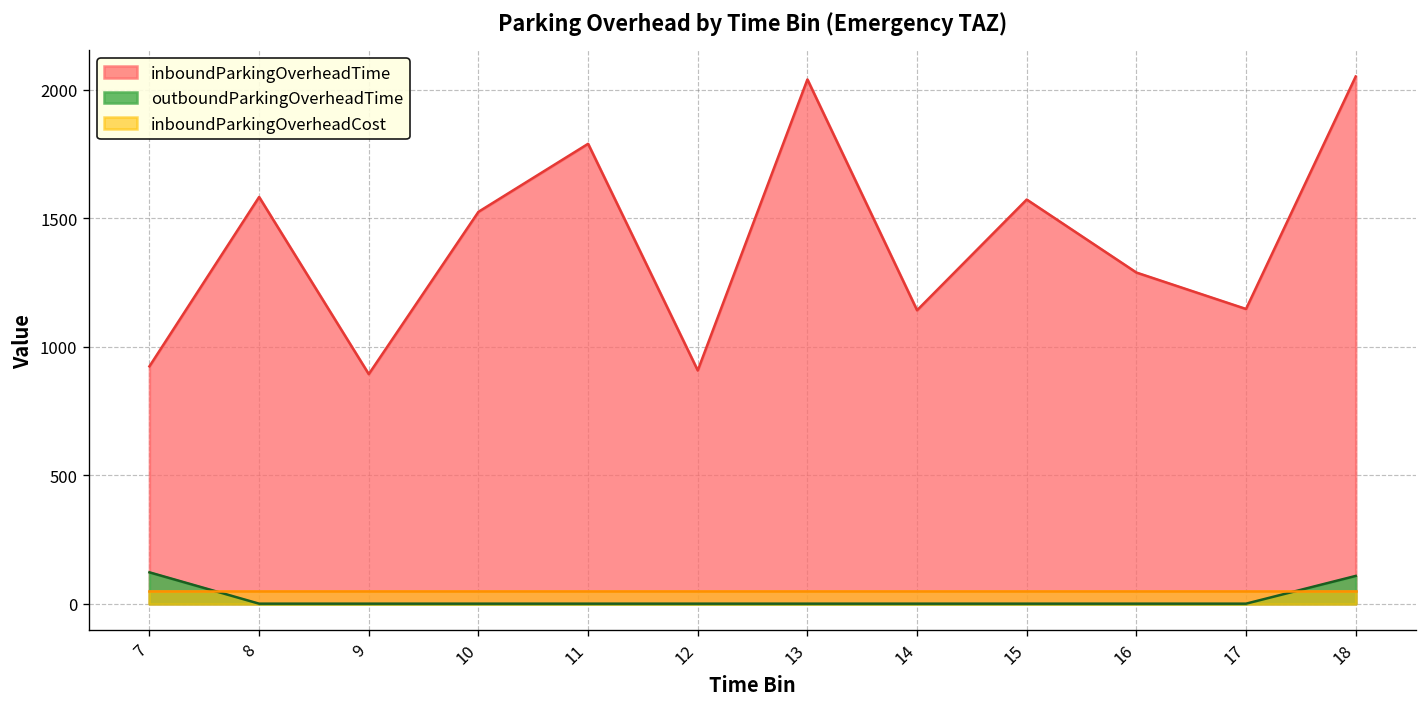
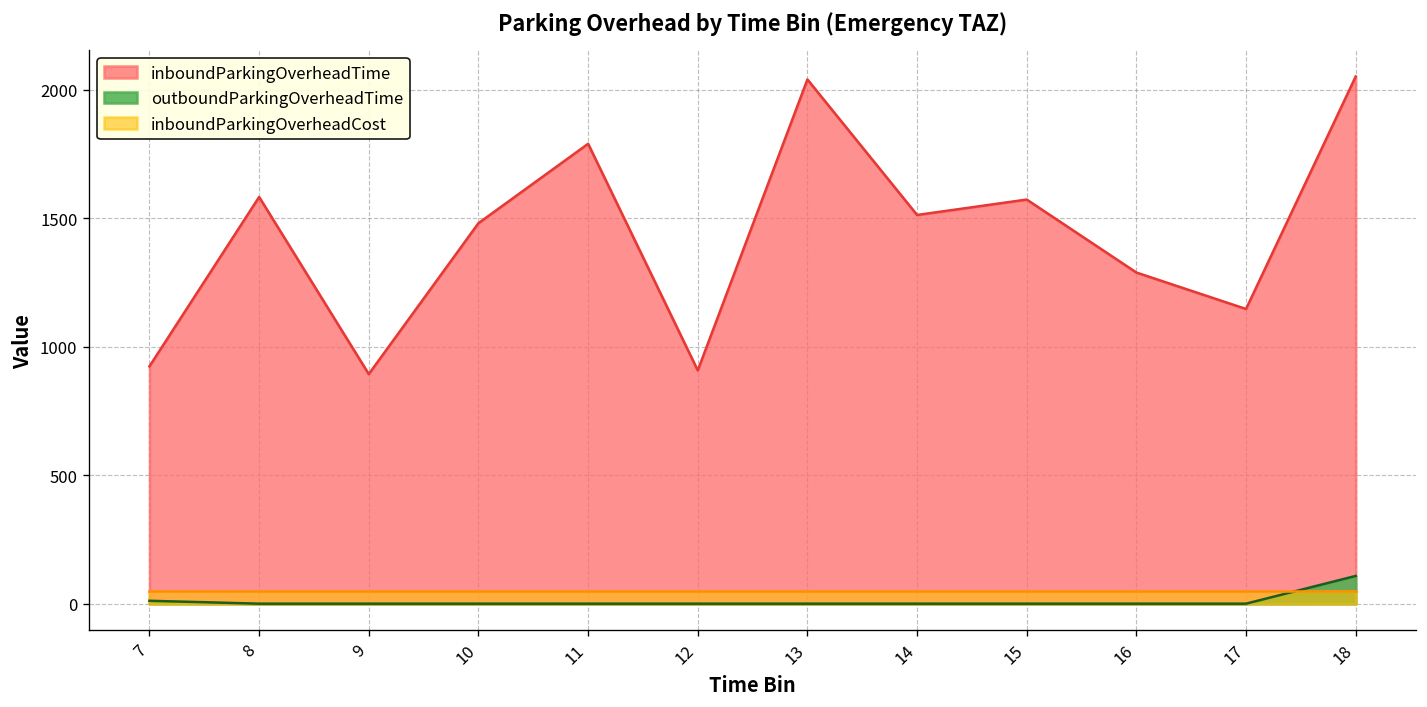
  {
    "inboundParkingOverheadTime": {
      "7": 920,
      "8": 1580,
      "9": 890,
-     "10": 1530,
+     "10": 1480,
      "11": 1790,
      "12": 910,
      "13": 2040,
-     "14": 1140,
+     "14": 1510,
      "15": 1570,
      "16": 1290,
      "17": 1150,
      "18": 2050
    },
    "outboundParkingOverheadTime": {
-     "7": 120,
+     "7": 10,
      "8": 0,
      "9": 0,
      "10": 0,
      "11": 0,
      "12": 0,
      "13": 0,
      "14": 0,
      "15": 0,
      "16": 0,
      "17": 0,
      "18": 110
    },
    "inboundParkingOverheadCost": {
      "7": 50,
      "8": 50,
      "9": 50,
      "10": 50,
      "11": 50,
      "12": 50,
      "13": 50,
      "14": 50,
      "15": 50,
      "16": 50,
      "17": 50,
      "18": 50
    }
  }
